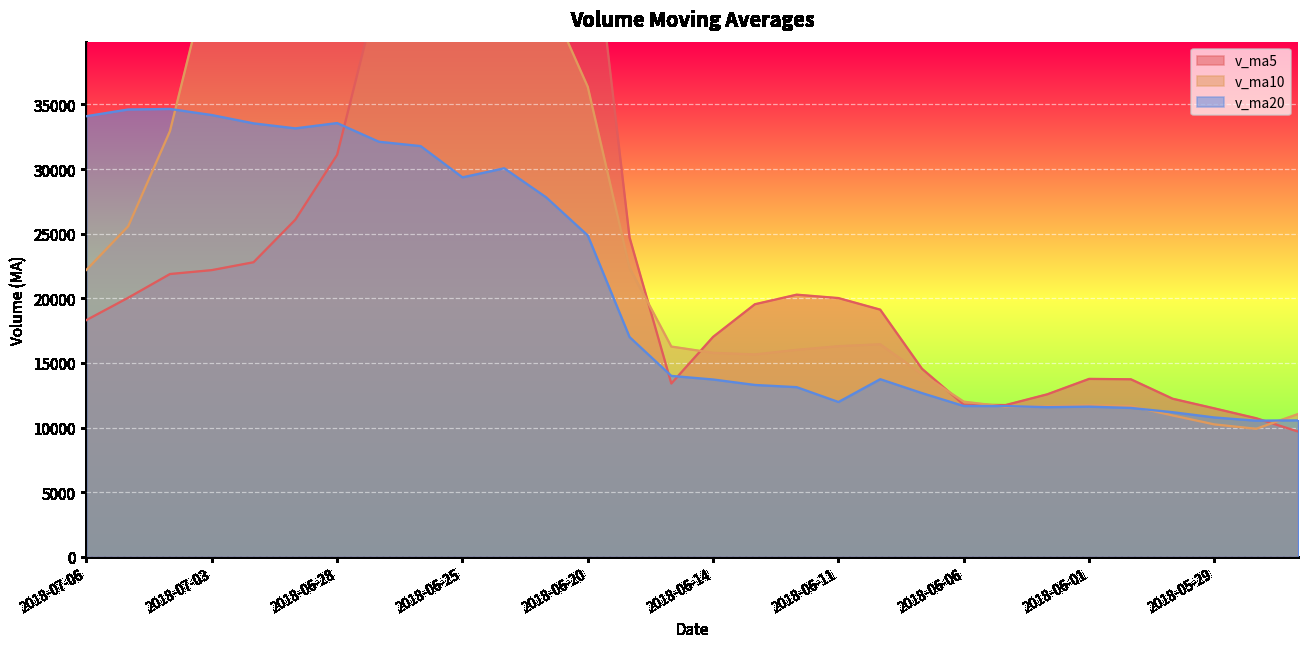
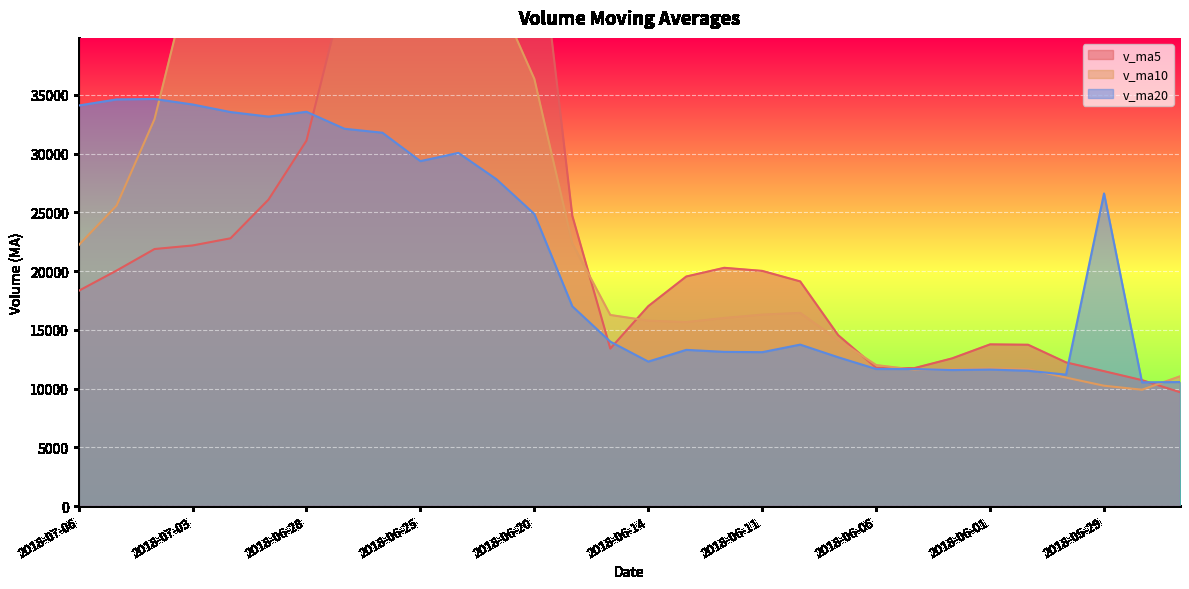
  {
    "v_ma20": {
      "2018-07-06": 34100,
      "2018-07-03": 34200,
      "2018-06-28": 33600,
      "2018-06-25": 29400,
      "2018-06-20": 24900,
-     "2018-06-14": 13700,
-     "2018-06-11": 12000,
-     "2018-05-29": 10800
+     "2018-06-14": 12300,
+     "2018-06-11": 13100,
+     "2018-05-29": 26600
    }
  }
